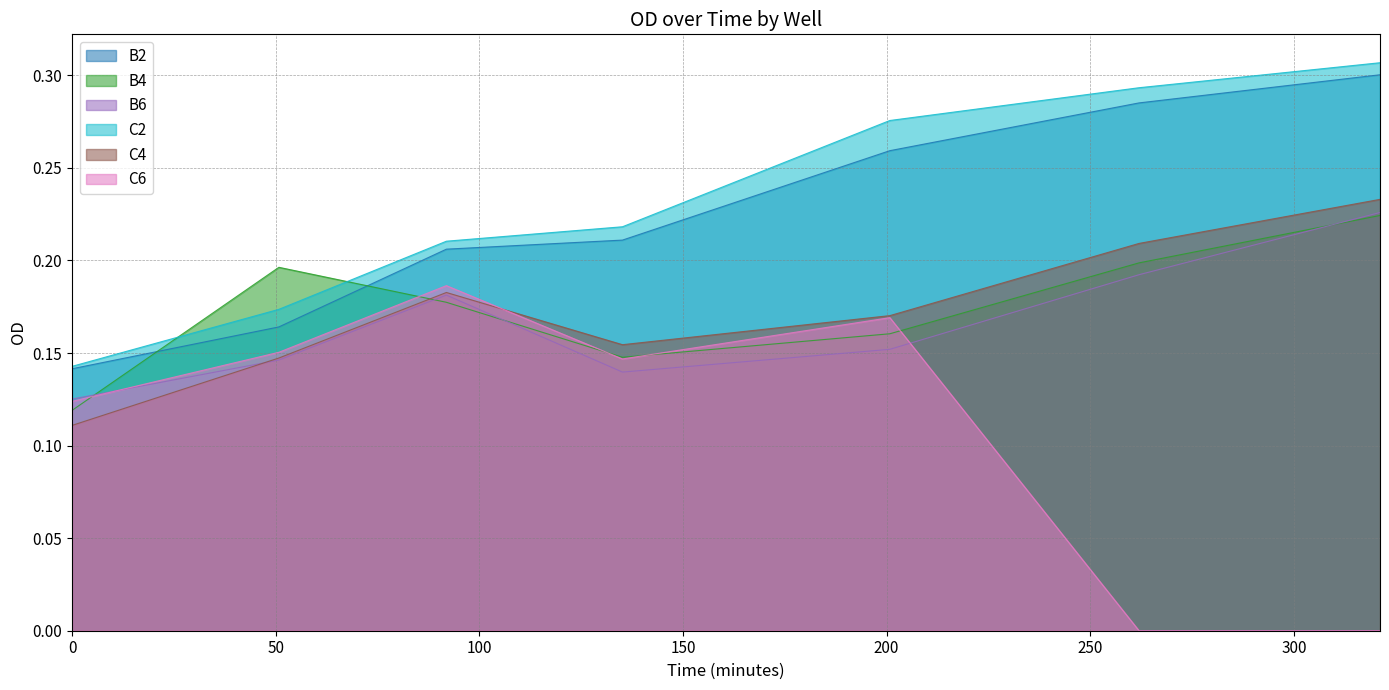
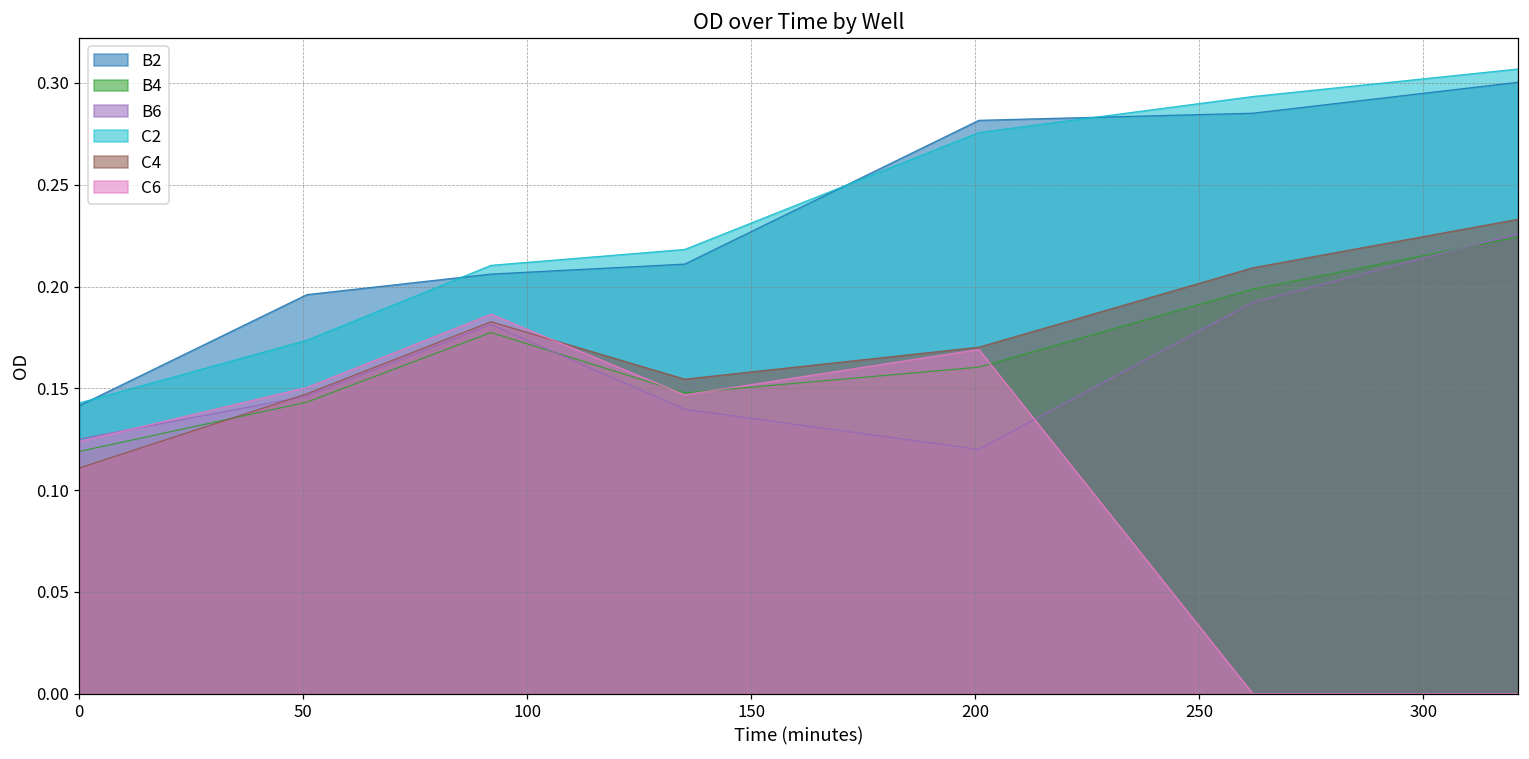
  {
    "B2": {
-     "50": 0.164,
-     "200": 0.259
+     "50": 0.196,
+     "200": 0.282
    },
    "B4": {
      "0": 0.119,
-     "50": 0.196,
+     "50": 0.143,
      "200": 0.160
    },
    "B6": {
-     "200": 0.152
+     "200": 0.120
    },
    "C2": {
      "50": 0.174,
      "200": 0.276
    },
    "C4": {
      "0": 0.111
    },
    "C6": {
      "50": 0.150
    }
  }
